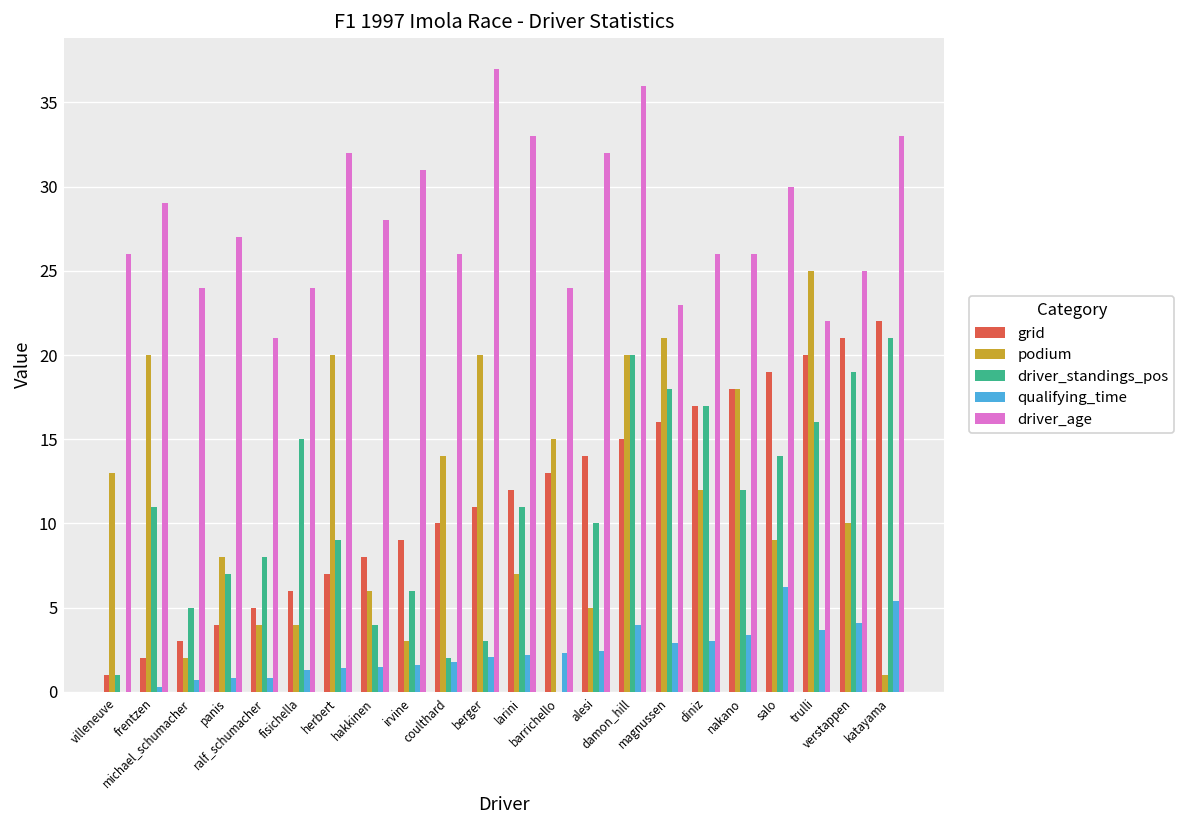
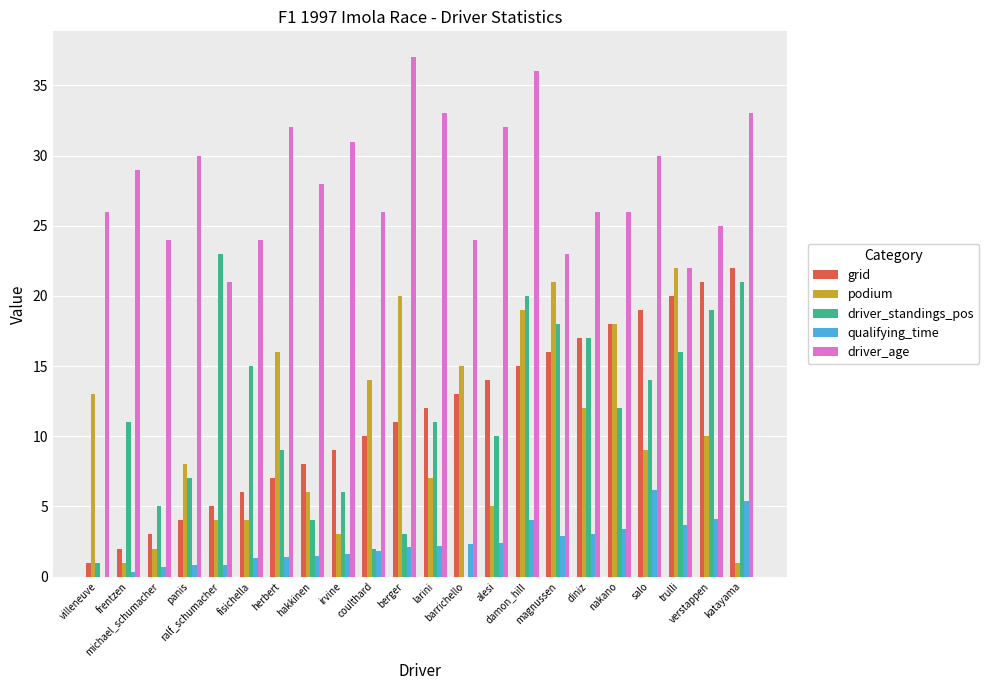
  {
    "grid": {
      "villeneuve": 1,
      "frentzen": 2,
      "michael_schumacher": 3,
      "panis": 4,
      "ralf_schumacher": 5,
      "fisichella": 6,
      "herbert": 7,
      "hakkinen": 8,
      "irvine": 9,
      "coulthard": 10,
      "berger": 11,
      "larini": 12,
      "barrichello": 13,
      "alesi": 14,
      "damon_hill": 15,
      "magnussen": 16,
      "diniz": 17,
      "nakano": 18,
      "salo": 19,
      "trulli": 20,
      "verstappen": 21,
      "katayama": 22
    },
    "podium": {
      "villeneuve": 13,
-     "frentzen": 20,
+     "frentzen": 1,
      "michael_schumacher": 2,
      "panis": 8,
      "ralf_schumacher": 4,
      "fisichella": 4,
-     "herbert": 20,
+     "herbert": 16,
      "hakkinen": 6,
      "irvine": 3,
      "coulthard": 14,
      "berger": 20,
      "larini": 7,
      "barrichello": 15,
      "alesi": 5,
-     "damon_hill": 20,
+     "damon_hill": 19,
      "magnussen": 21,
      "diniz": 12,
      "nakano": 18,
      "salo": 9,
-     "trulli": 25,
+     "trulli": 22,
      "verstappen": 10,
      "katayama": 1
    },
    "driver_standings_pos": {
      "villeneuve": 1,
      "frentzen": 11,
      "michael_schumacher": 5,
      "panis": 7,
-     "ralf_schumacher": 8,
+     "ralf_schumacher": 23,
      "fisichella": 15,
      "herbert": 9,
      "hakkinen": 4,
      "irvine": 6,
      "coulthard": 2,
      "berger": 3,
      "larini": 11,
      "barrichello": 0,
      "alesi": 10,
      "damon_hill": 20,
      "magnussen": 18,
      "diniz": 17,
      "nakano": 12,
      "salo": 14,
      "trulli": 16,
      "verstappen": 19,
      "katayama": 21
    },
    "qualifying_time": {
      "villeneuve": 0,
      "frentzen": 0.3,
      "michael_schumacher": 0.7,
      "panis": 0.8,
      "ralf_schumacher": 0.8,
      "fisichella": 1.3,
      "herbert": 1.4,
      "hakkinen": 1.5,
      "irvine": 1.6,
      "coulthard": 1.8,
      "berger": 2,
      "larini": 2.2,
      "barrichello": 2.3,
      "alesi": 2.4,
      "damon_hill": 4,
      "magnussen": 3,
      "diniz": 3,
      "nakano": 3.4,
      "salo": 6.2,
      "trulli": 3.7,
      "verstappen": 4,
      "katayama": 5.4
    },
    "driver_age": {
      "villeneuve": 26,
      "frentzen": 29,
      "michael_schumacher": 24,
-     "panis": 27,
+     "panis": 30,
      "ralf_schumacher": 21,
      "fisichella": 24,
      "herbert": 32,
      "hakkinen": 28,
      "irvine": 31,
      "coulthard": 26,
      "berger": 37,
      "larini": 33,
      "barrichello": 24,
      "alesi": 32,
      "damon_hill": 36,
      "magnussen": 23,
      "diniz": 26,
      "nakano": 26,
      "salo": 30,
      "trulli": 22,
      "verstappen": 25,
      "katayama": 33
    }
  }
